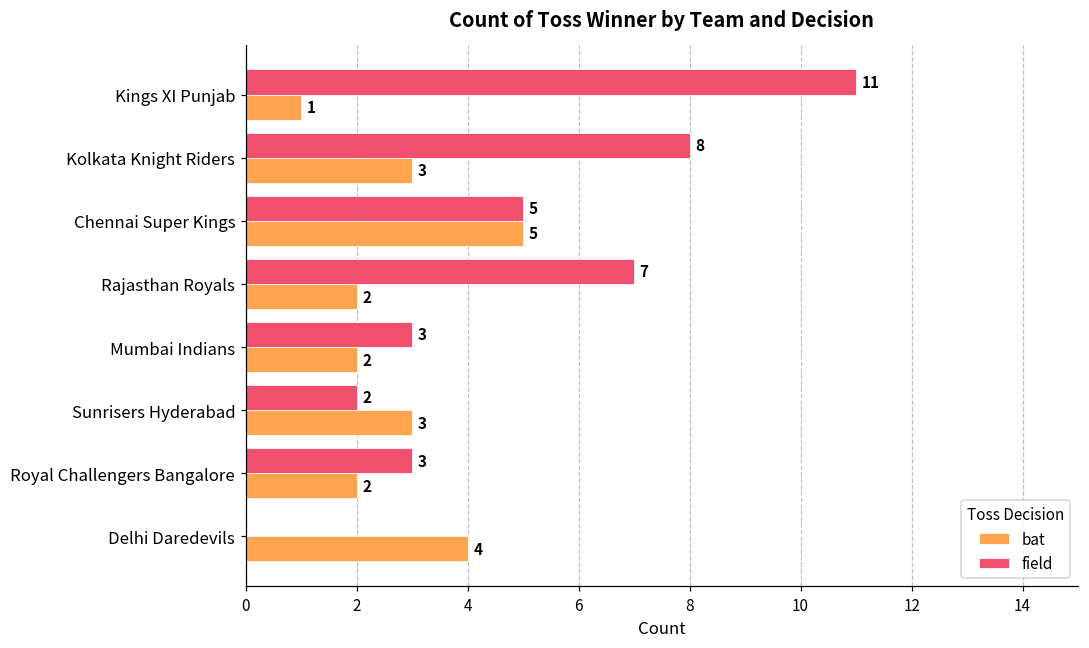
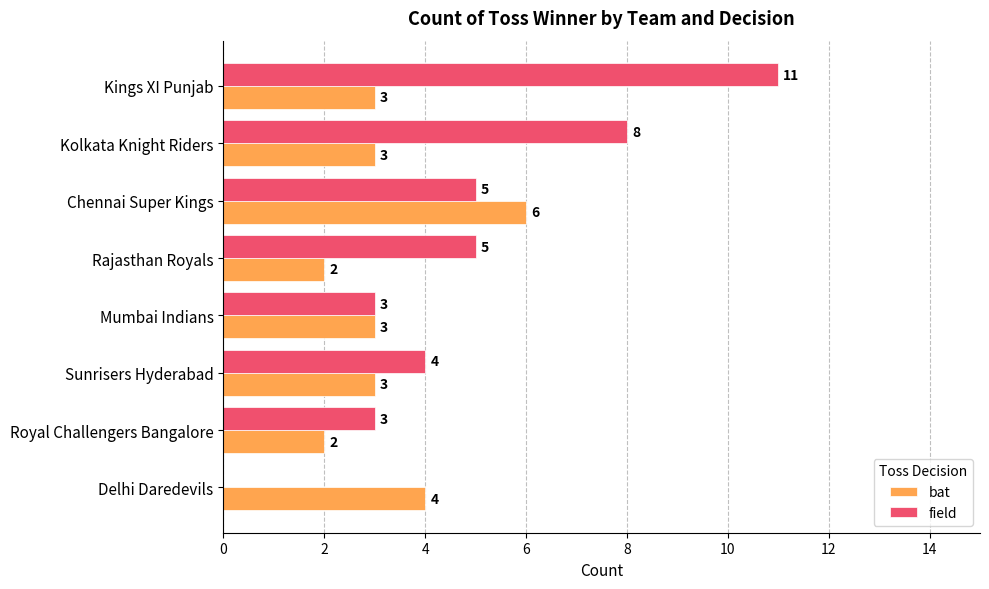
  {
    "bat": {
-     "Kings XI Punjab": 1,
+     "Kings XI Punjab": 3,
      "Kolkata Knight Riders": 3,
-     "Chennai Super Kings": 5,
+     "Chennai Super Kings": 6,
      "Rajasthan Royals": 2,
-     "Mumbai Indians": 2,
+     "Mumbai Indians": 3,
      "Sunrisers Hyderabad": 3,
      "Royal Challengers Bangalore": 2,
      "Delhi Daredevils": 4
    },
    "field": {
      "Kings XI Punjab": 11,
      "Kolkata Knight Riders": 8,
      "Chennai Super Kings": 5,
-     "Rajasthan Royals": 7,
+     "Rajasthan Royals": 5,
      "Mumbai Indians": 3,
-     "Sunrisers Hyderabad": 2,
+     "Sunrisers Hyderabad": 4,
      "Royal Challengers Bangalore": 3
    }
  }
